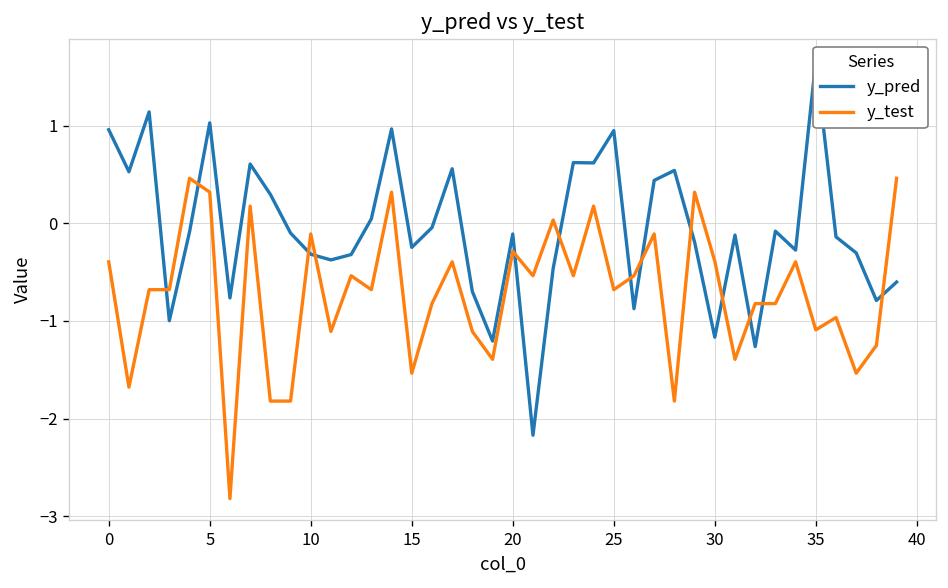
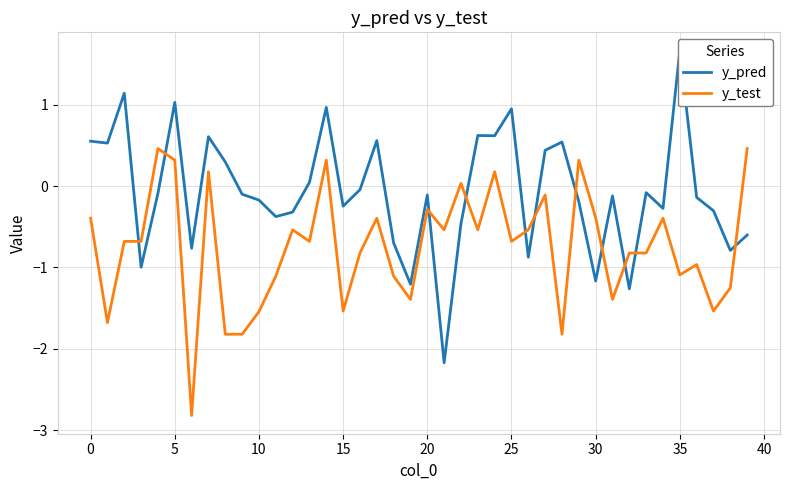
  {
    "y_pred": {
-     "0": 1.0,
+     "0": 0.6,
      "5": 1.0,
-     "10": -0.3,
+     "10": -0.2,
      "15": -0.2,
      "20": -0.1,
      "25": 0.9,
      "30": -1.2
    },
    "y_test": {
      "0": -0.4,
      "5": 0.3,
-     "10": -0.1,
+     "10": -1.5,
      "15": -1.5,
      "20": -0.3,
      "25": -0.7,
      "30": -0.4,
      "35": -1.1
    }
  }
